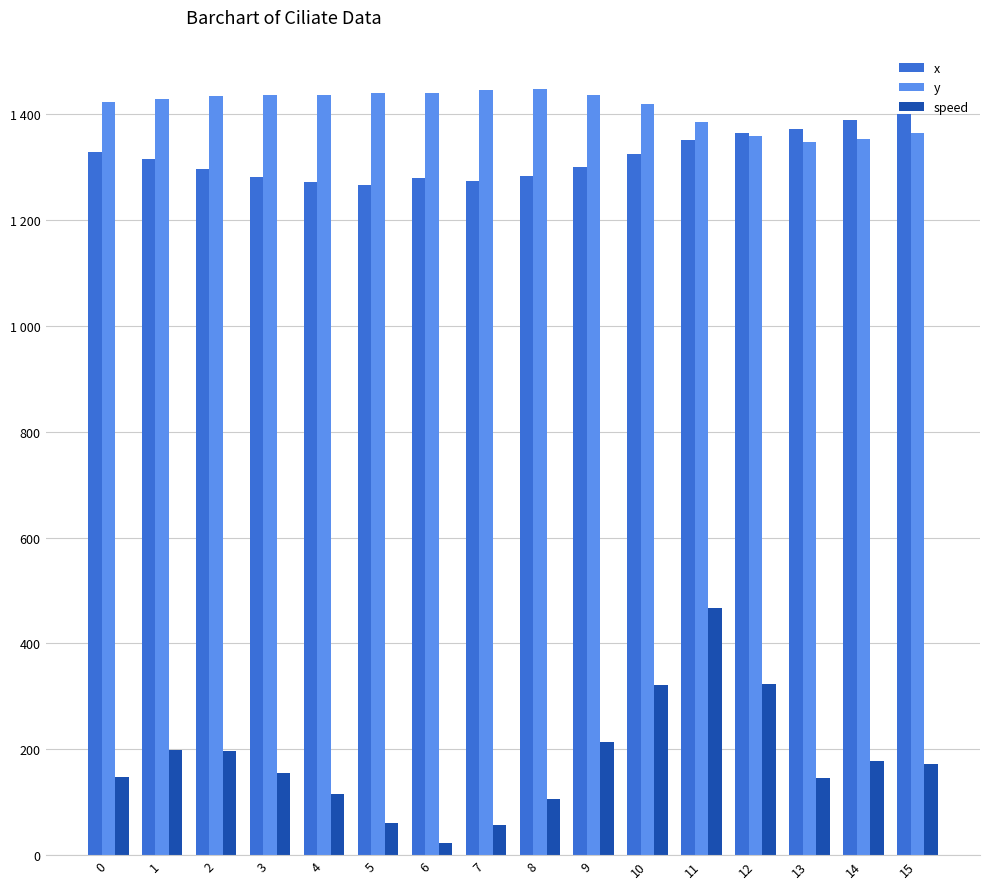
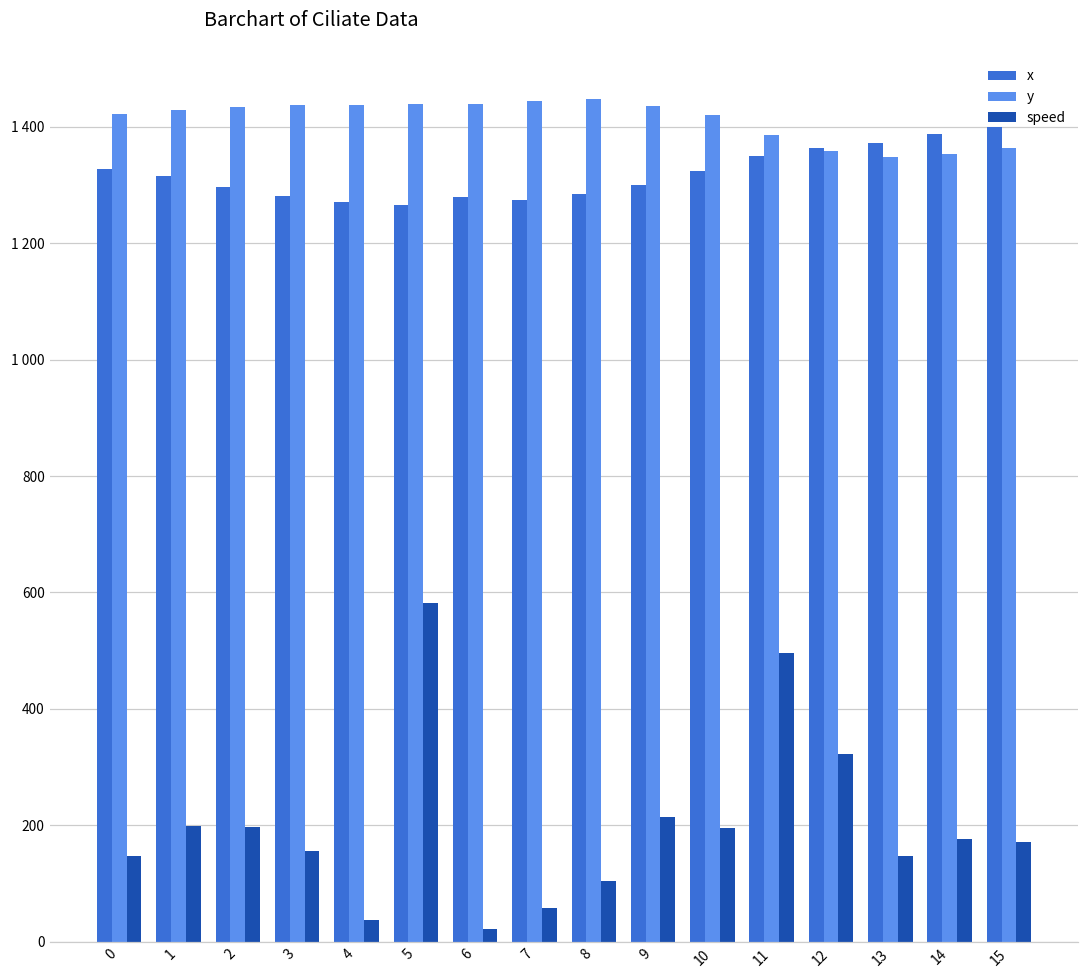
  {
    "speed": {
      "0": 150,
      "1": 200,
      "2": 200,
      "3": 160,
-     "4": 110,
-     "5": 60,
+     "4": 40,
+     "5": 580,
      "6": 20,
      "7": 60,
      "8": 110,
      "9": 210,
-     "10": 320,
-     "11": 470,
+     "10": 190,
+     "11": 500,
      "12": 320,
      "13": 150,
      "14": 180,
      "15": 170
    }
  }
